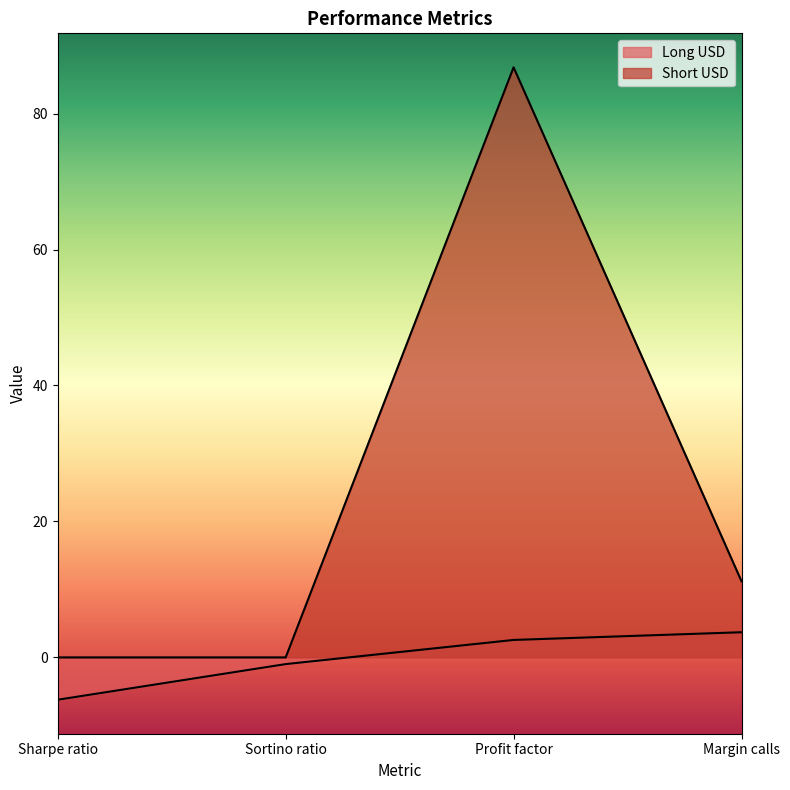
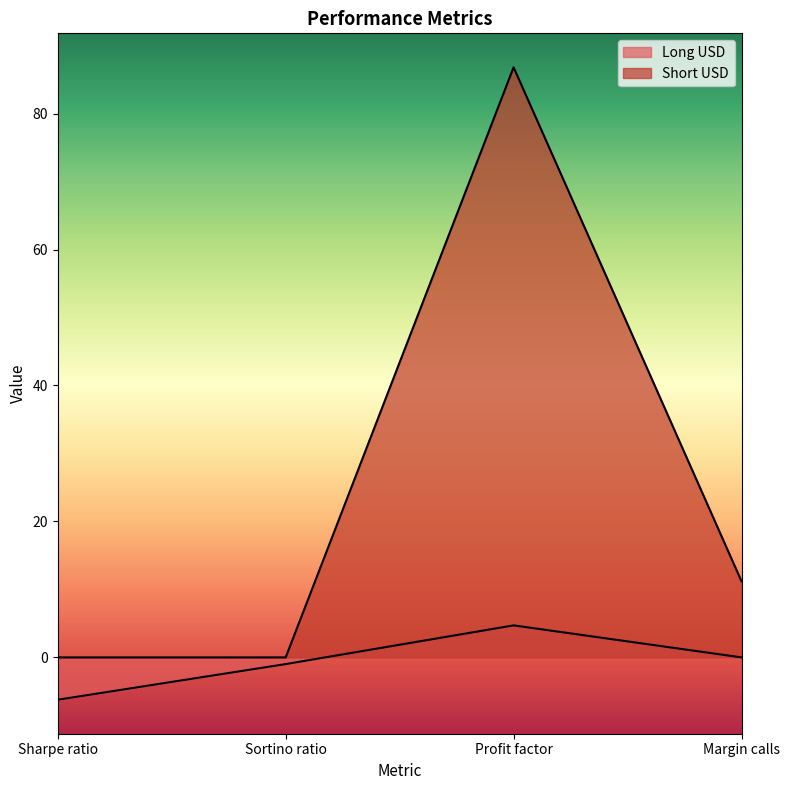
  {
    "Long USD": {
-     "Profit factor": 3,
-     "Margin calls": 4
+     "Profit factor": 5,
+     "Margin calls": 0
    },
    "Short USD": {
      "Profit factor": 87,
      "Margin calls": 11
    }
  }
